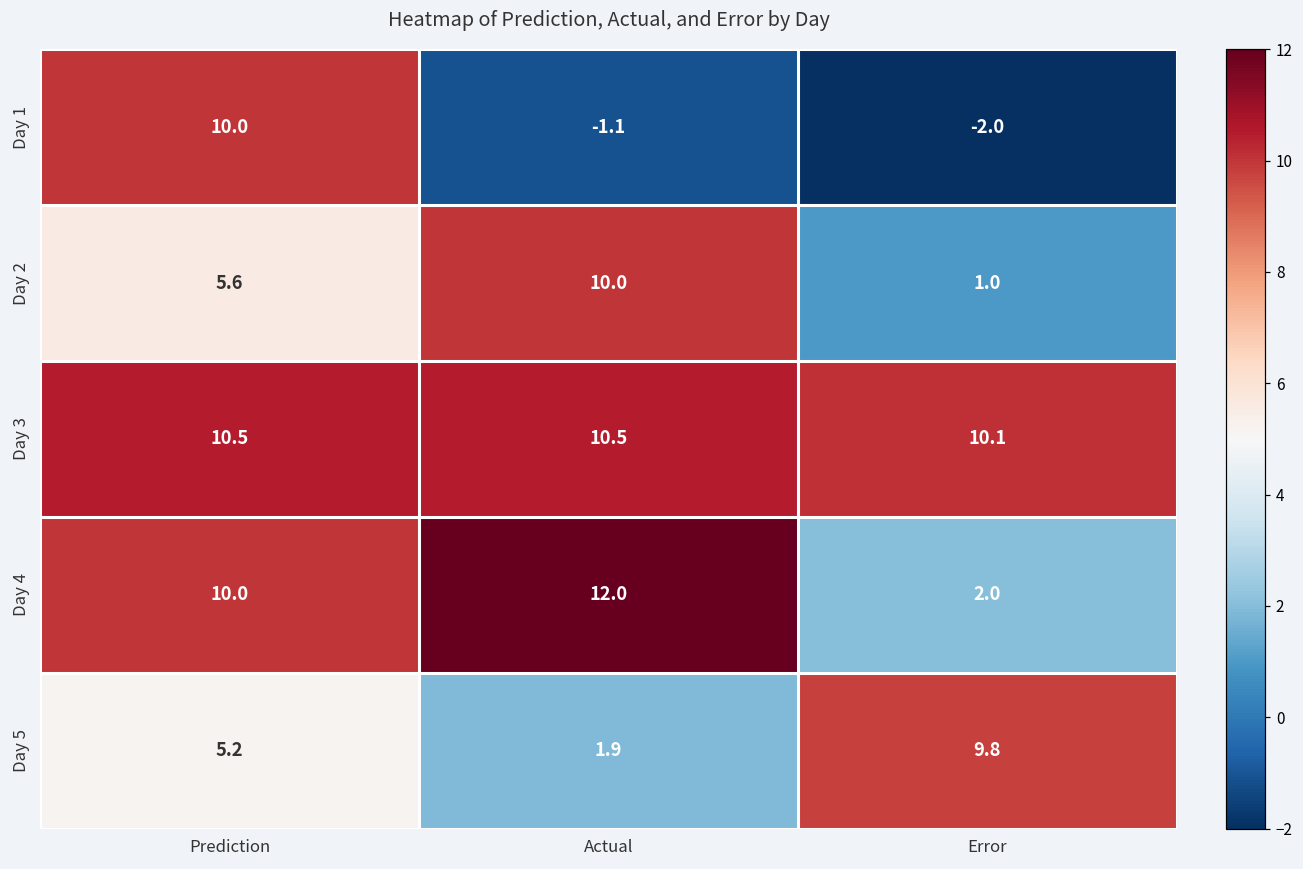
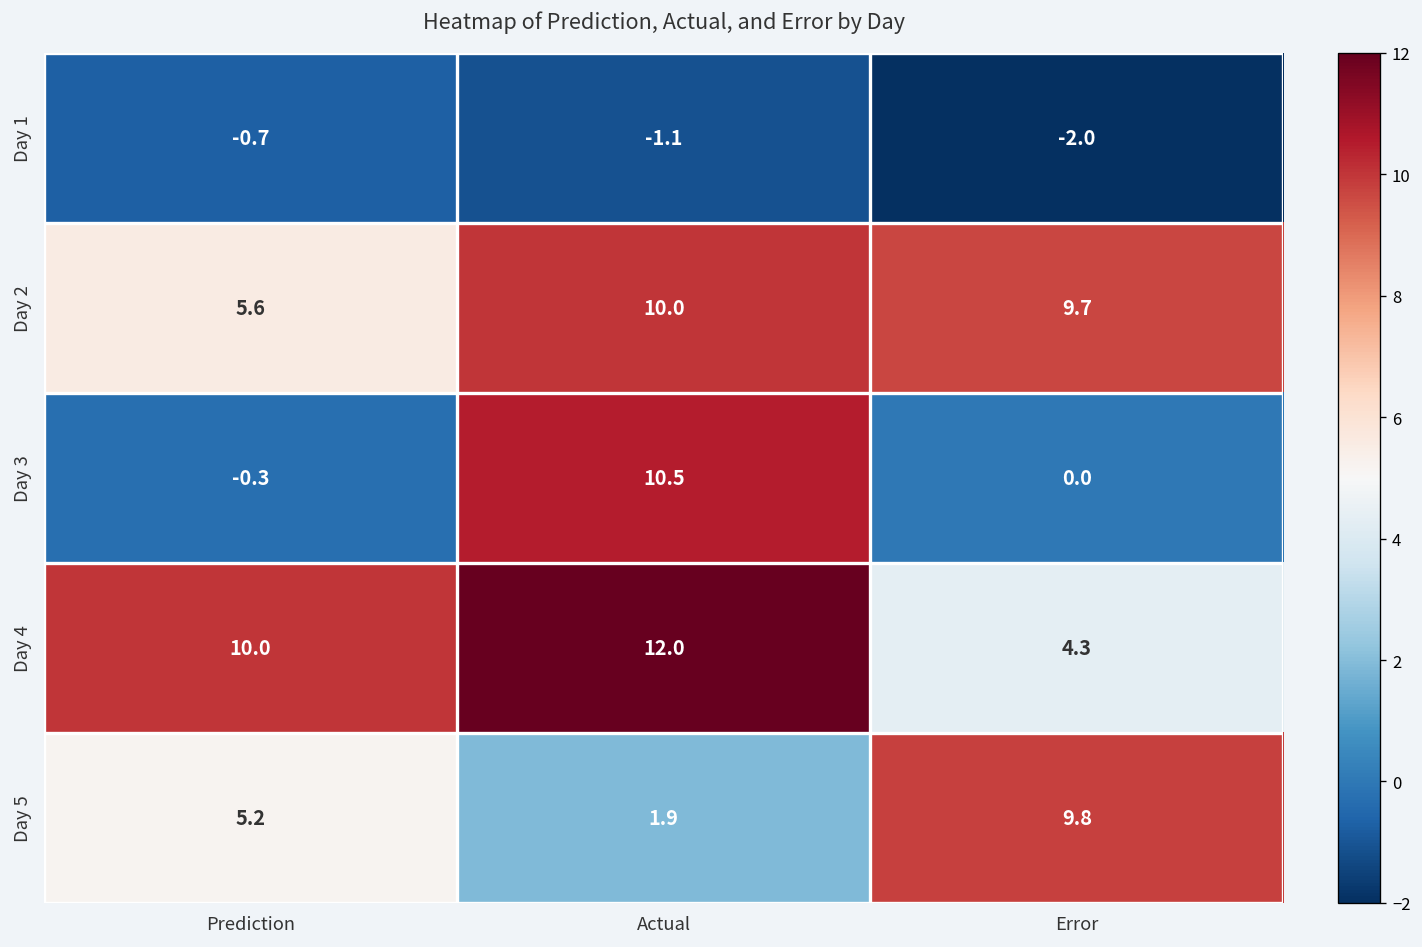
  {
    "Day 1": {
-     "Prediction": 10.0,
+     "Prediction": -0.7,
      "Actual": -1.1,
      "Error": -2.0
    },
    "Day 2": {
      "Prediction": 5.6,
      "Actual": 10.0,
-     "Error": 1.0
+     "Error": 9.7
    },
    "Day 3": {
-     "Prediction": 10.5,
+     "Prediction": -0.3,
      "Actual": 10.5,
-     "Error": 10.1
+     "Error": 0.0
    },
    "Day 4": {
      "Prediction": 10.0,
      "Actual": 12.0,
-     "Error": 2.0
+     "Error": 4.3
    },
    "Day 5": {
      "Prediction": 5.2,
      "Actual": 1.9,
      "Error": 9.8
    }
  }
